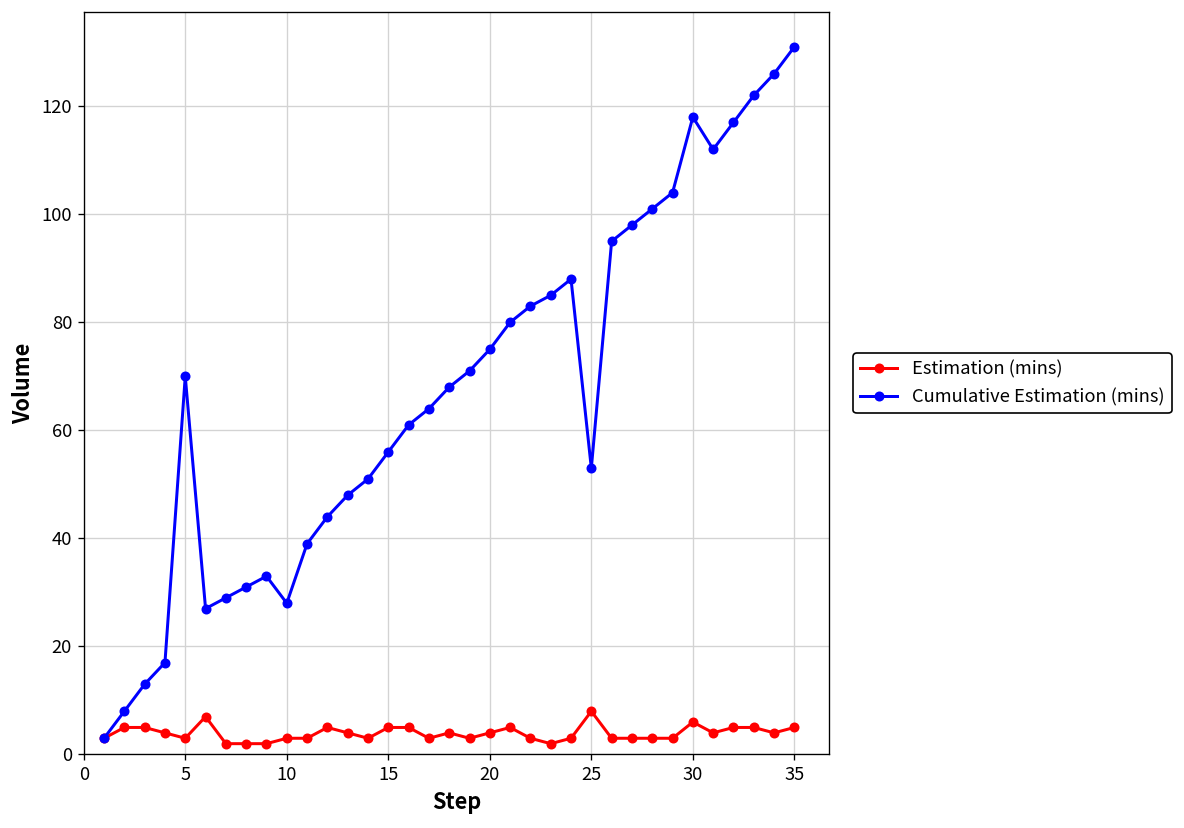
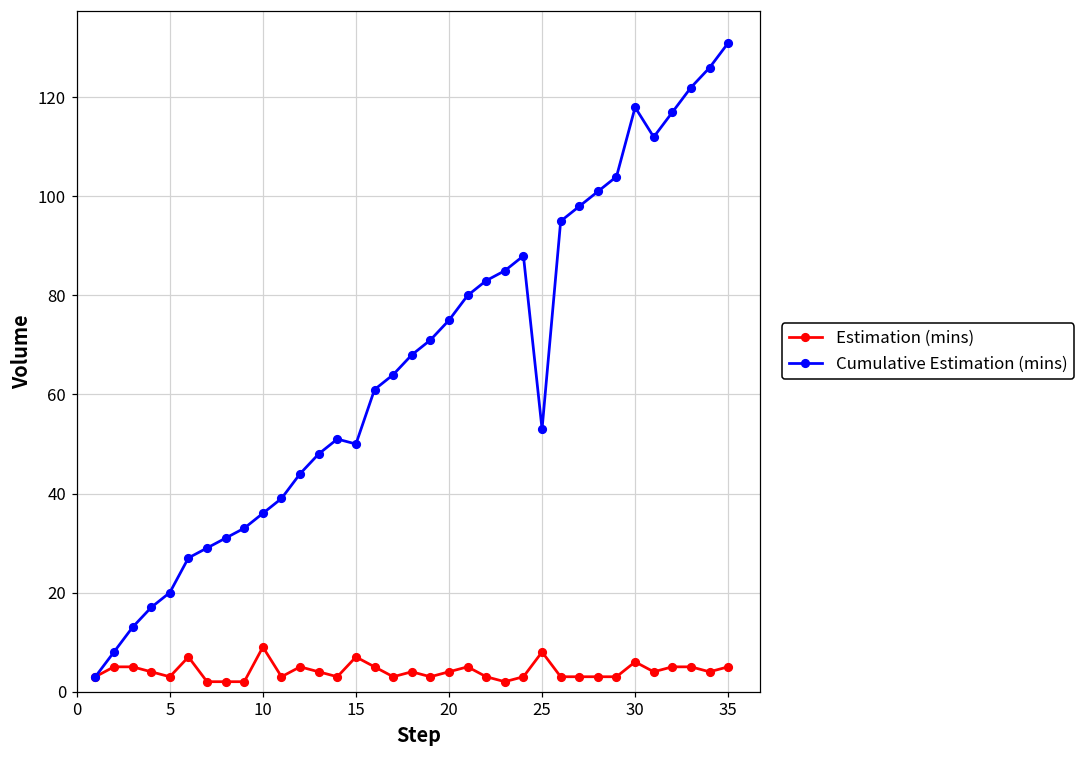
  {
    "Estimation (mins)": {
      "5": 3,
-     "10": 3,
-     "15": 5,
+     "10": 9,
+     "15": 7,
      "20": 4,
      "25": 8,
      "30": 6,
      "35": 5
    },
    "Cumulative Estimation (mins)": {
-     "5": 70,
-     "10": 28,
-     "15": 56,
+     "5": 20,
+     "10": 36,
+     "15": 50,
      "20": 75,
      "25": 53,
      "30": 118,
      "35": 131
    }
  }
